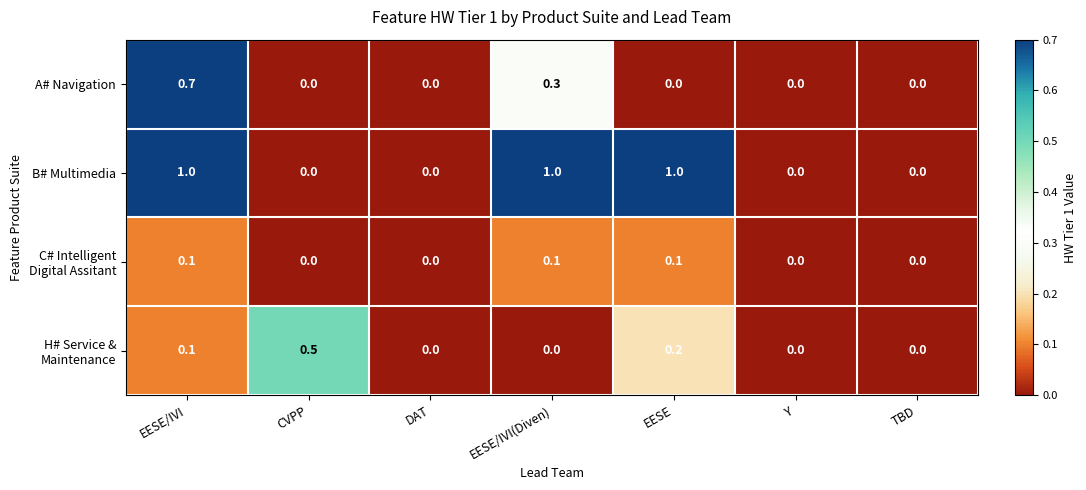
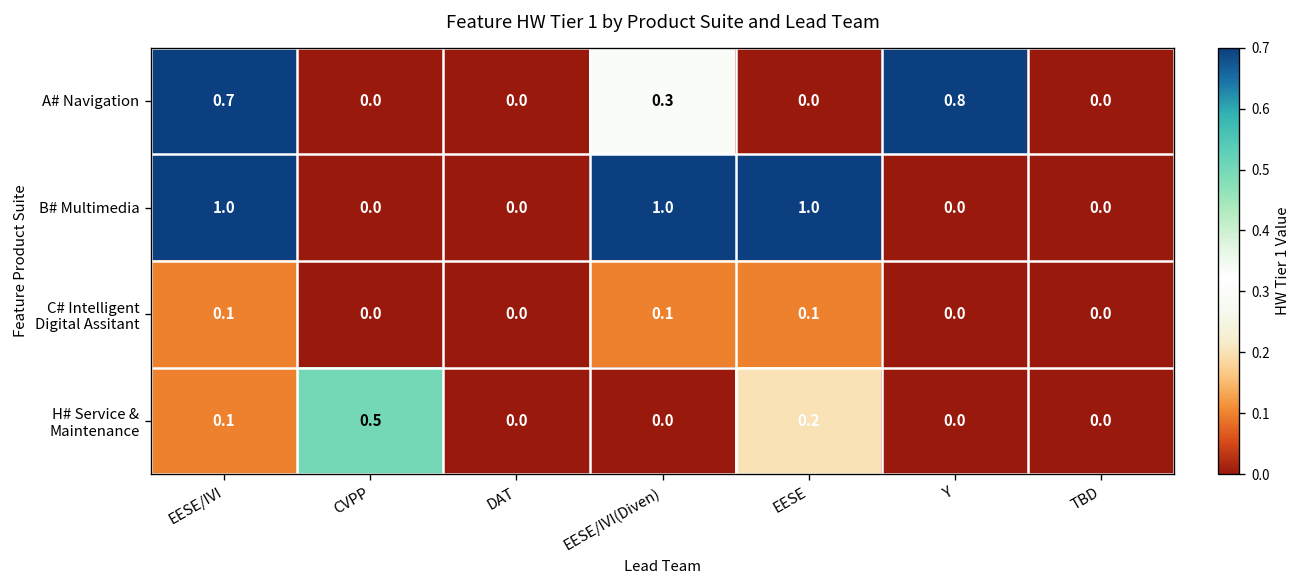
  {
    "A# Navigation": {
      "EESE/IVI": 0.7,
      "CVPP": 0.0,
      "DAT": 0.0,
      "EESE/IVI(Diven)": 0.3,
      "EESE": 0.0,
-     "Y": 0.0,
+     "Y": 0.8,
      "TBD": 0.0
    },
    "B# Multimedia": {
      "EESE/IVI": 1.0,
      "CVPP": 0.0,
      "DAT": 0.0,
      "EESE/IVI(Diven)": 1.0,
      "EESE": 1.0,
      "Y": 0.0,
      "TBD": 0.0
    },
    "C# Intelligent Digital Assitant": {
      "EESE/IVI": 0.1,
      "CVPP": 0.0,
      "DAT": 0.0,
      "EESE/IVI(Diven)": 0.1,
      "EESE": 0.1,
      "Y": 0.0,
      "TBD": 0.0
    },
    "H# Service & Maintenance": {
      "EESE/IVI": 0.1,
      "CVPP": 0.5,
      "DAT": 0.0,
      "EESE/IVI(Diven)": 0.0,
      "EESE": 0.2,
      "Y": 0.0,
      "TBD": 0.0
    }
  }
